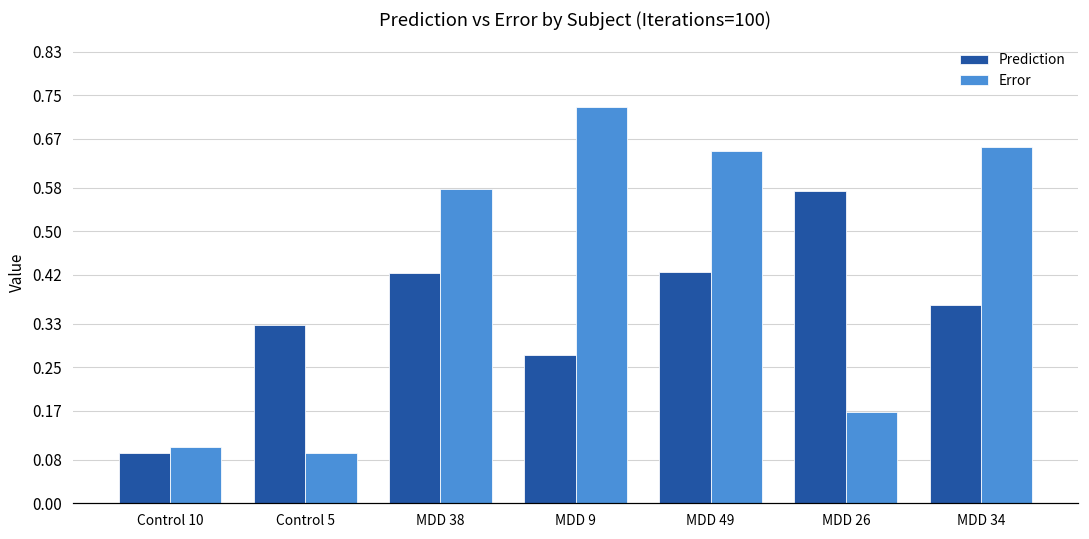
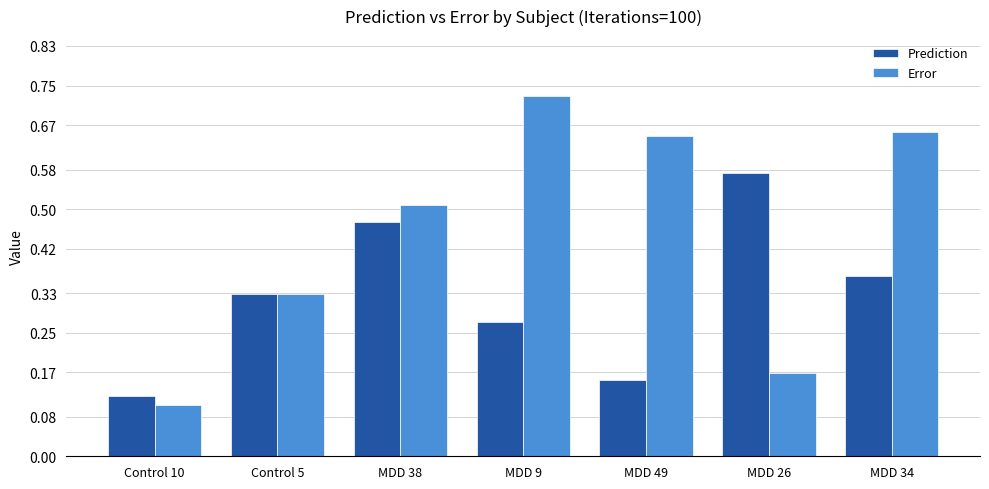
  {
    "Prediction": {
-     "Control 10": 0.09,
+     "Control 10": 0.12,
      "Control 5": 0.33,
-     "MDD 38": 0.42,
+     "MDD 38": 0.47,
      "MDD 9": 0.27,
-     "MDD 49": 0.42,
+     "MDD 49": 0.15,
      "MDD 26": 0.57,
      "MDD 34": 0.36
    },
    "Error": {
      "Control 10": 0.10,
-     "Control 5": 0.09,
-     "MDD 38": 0.58,
+     "Control 5": 0.33,
+     "MDD 38": 0.51,
      "MDD 9": 0.73,
      "MDD 49": 0.65,
      "MDD 26": 0.17,
      "MDD 34": 0.66
    }
  }
